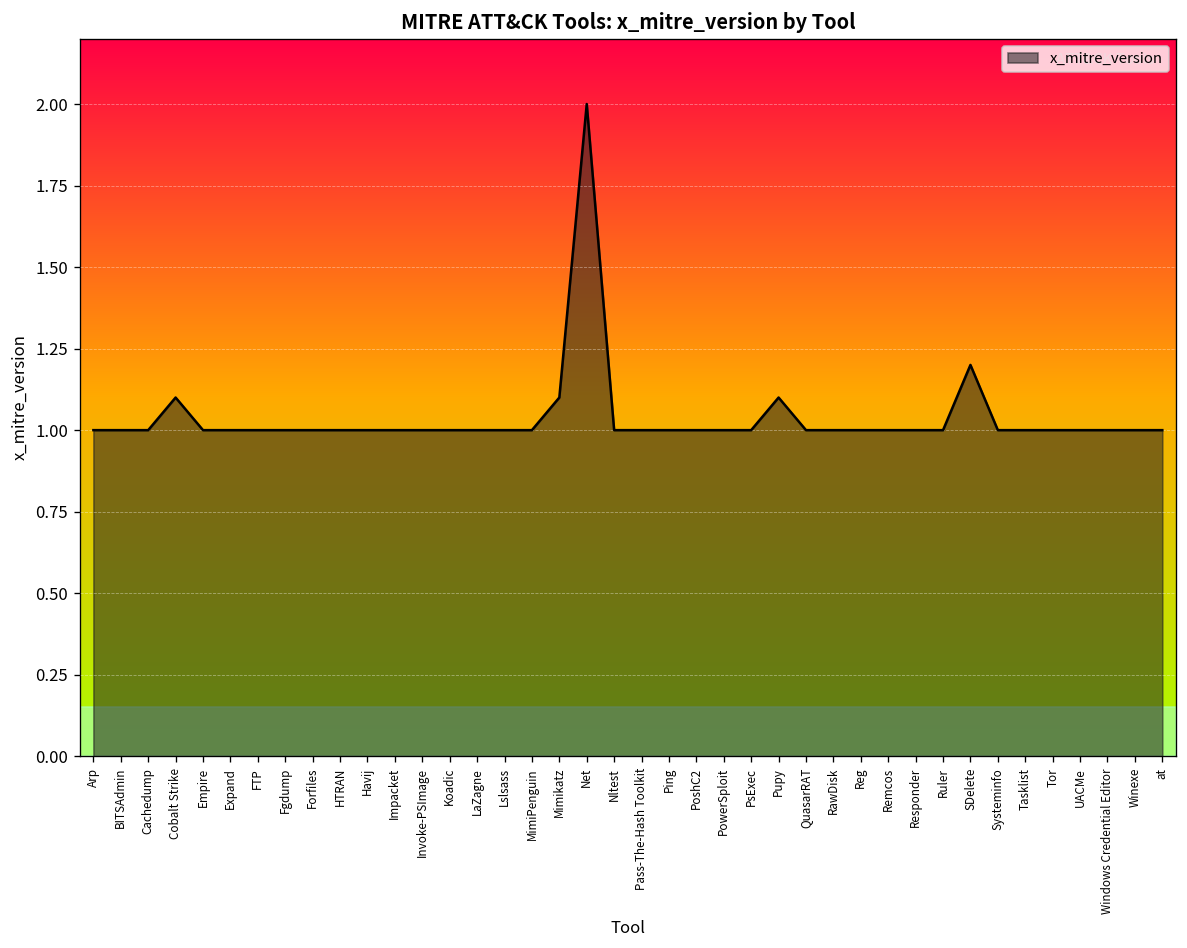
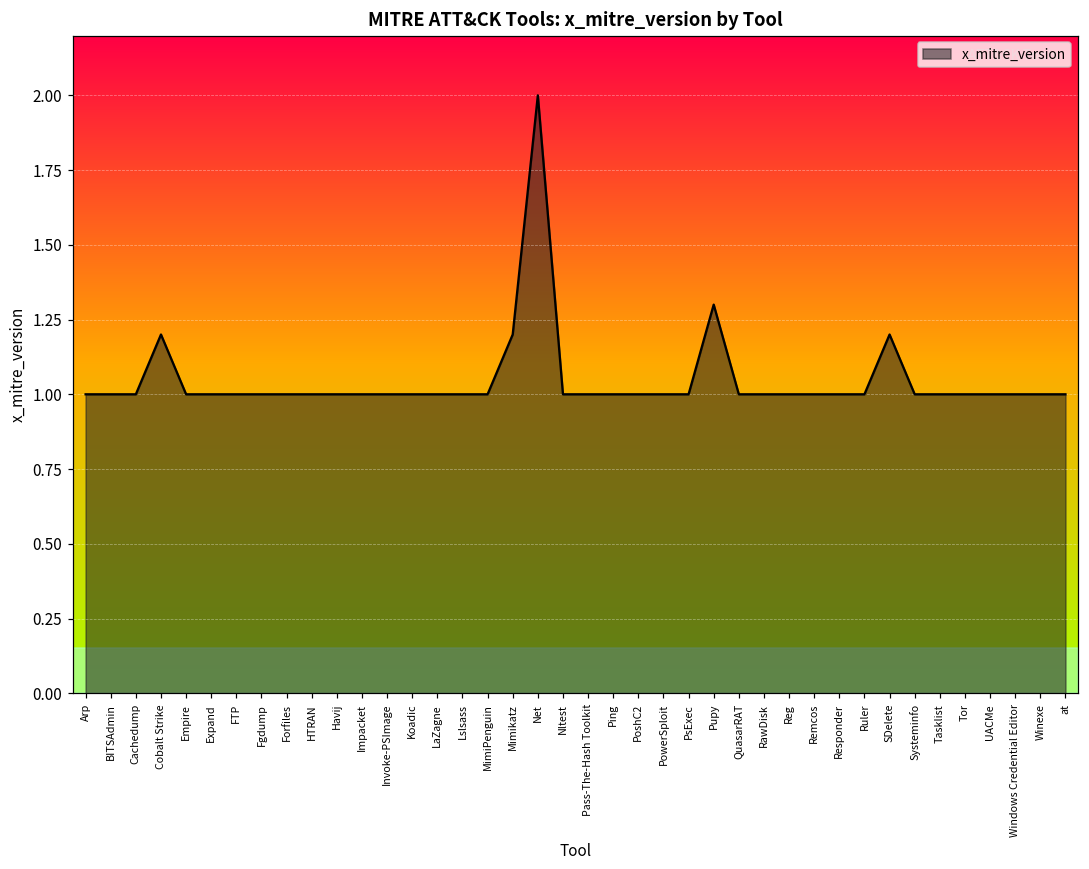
  {
    "Arp": 1.0,
    "BITSAdmin": 1.0,
    "Cachedump": 1.0,
-   "Cobalt Strike": 1.1,
+   "Cobalt Strike": 1.2,
    "Empire": 1.0,
    "Expand": 1.0,
    "FTP": 1.0,
    "Fgdump": 1.0,
    "Forfiles": 1.0,
    "HTRAN": 1.0,
    "Havij": 1.0,
    "Impacket": 1.0,
    "Invoke-PSImage": 1.0,
    "Koadic": 1.0,
    "LaZagne": 1.0,
    "Lslsass": 1.0,
    "MimiPenguin": 1.0,
-   "Mimikatz": 1.1,
+   "Mimikatz": 1.2,
    "Net": 2.0,
    "Nltest": 1.0,
    "Pass-The-Hash Toolkit": 1.0,
    "Ping": 1.0,
    "PoshC2": 1.0,
    "PowerSploit": 1.0,
    "PsExec": 1.0,
-   "Pupy": 1.1,
+   "Pupy": 1.3,
    "QuasarRAT": 1.0,
    "RawDisk": 1.0,
    "Reg": 1.0,
    "Remcos": 1.0,
    "Responder": 1.0,
    "Ruler": 1.0,
    "SDelete": 1.2,
    "Systeminfo": 1.0,
    "Tasklist": 1.0,
    "Tor": 1.0,
    "UACMe": 1.0,
    "Windows Credential Editor": 1.0,
    "Winexe": 1.0,
    "at": 1.0
  }
